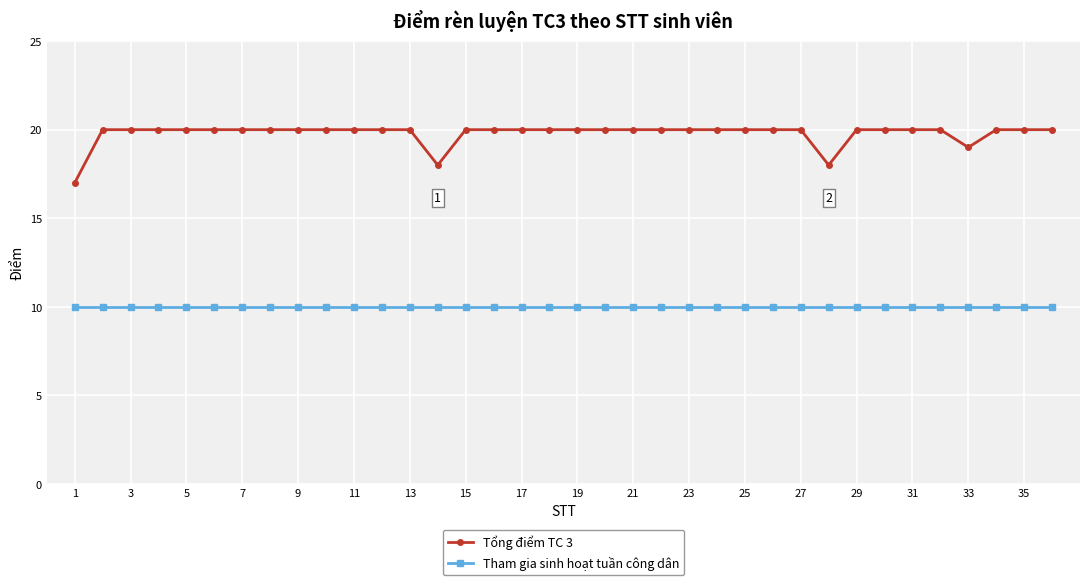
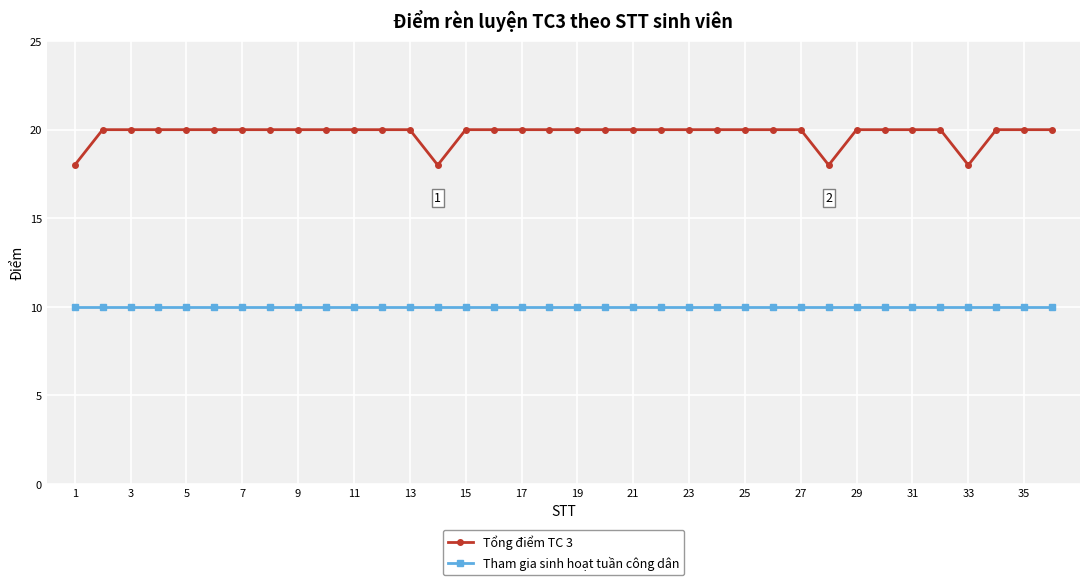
  {
    "Tổng điểm TC 3": {
-     "1": 17,
+     "1": 18,
      "3": 20,
      "5": 20,
      "7": 20,
      "9": 20,
      "11": 20,
      "13": 20,
      "15": 20,
      "17": 20,
      "19": 20,
      "21": 20,
      "23": 20,
      "25": 20,
      "27": 20,
      "29": 20,
      "31": 20,
-     "33": 19,
+     "33": 18,
      "35": 20
    },
    "Tham gia sinh hoạt tuần công dân": {
      "1": 10,
      "3": 10,
      "5": 10,
      "7": 10,
      "9": 10,
      "11": 10,
      "13": 10,
      "15": 10,
      "17": 10,
      "19": 10,
      "21": 10,
      "23": 10,
      "25": 10,
      "27": 10,
      "29": 10,
      "31": 10,
      "33": 10,
      "35": 10
    }
  }
